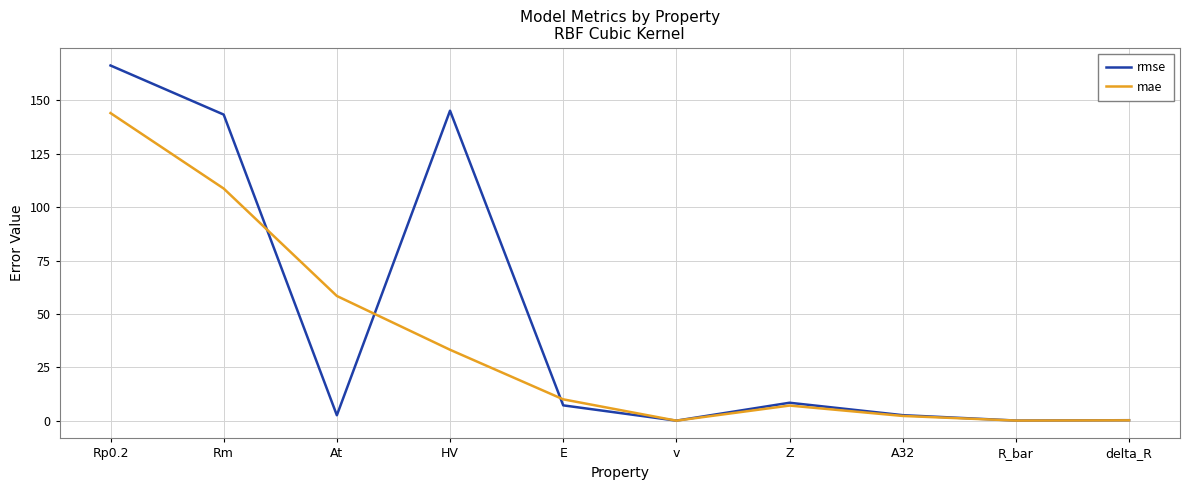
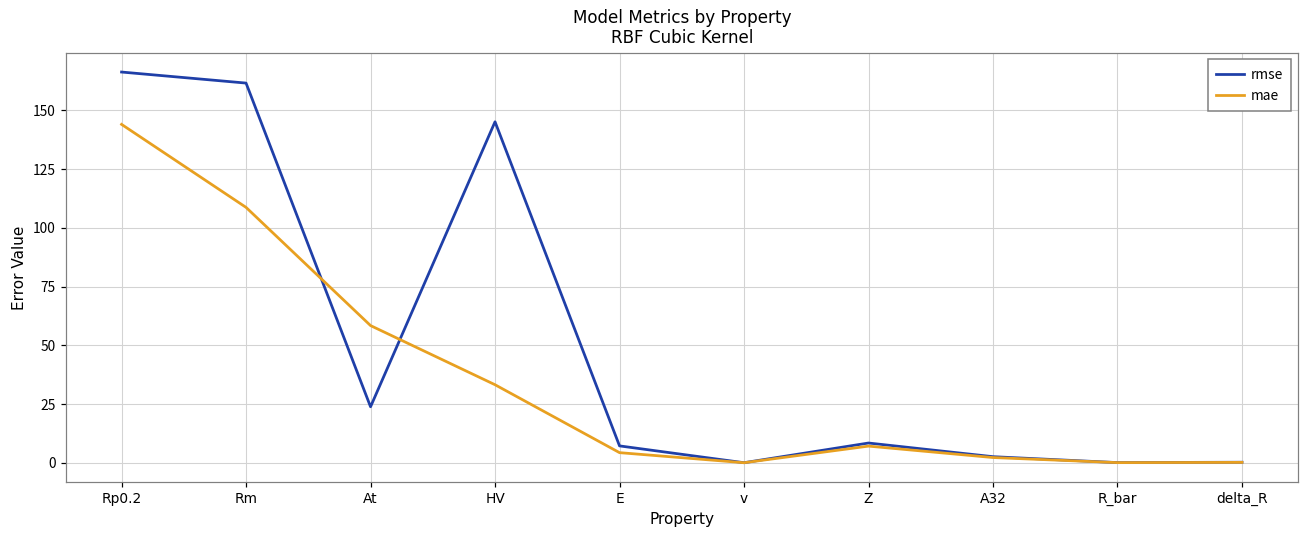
  {
    "rmse": {
      "Rp0.2": 166,
-     "Rm": 143,
-     "At": 3,
+     "Rm": 162,
+     "At": 24,
      "HV": 145,
      "E": 7,
      "Z": 8
    },
    "mae": {
      "Rp0.2": 144,
      "Rm": 109,
      "At": 58,
      "HV": 33,
-     "E": 10,
+     "E": 4,
      "Z": 7
    }
  }
